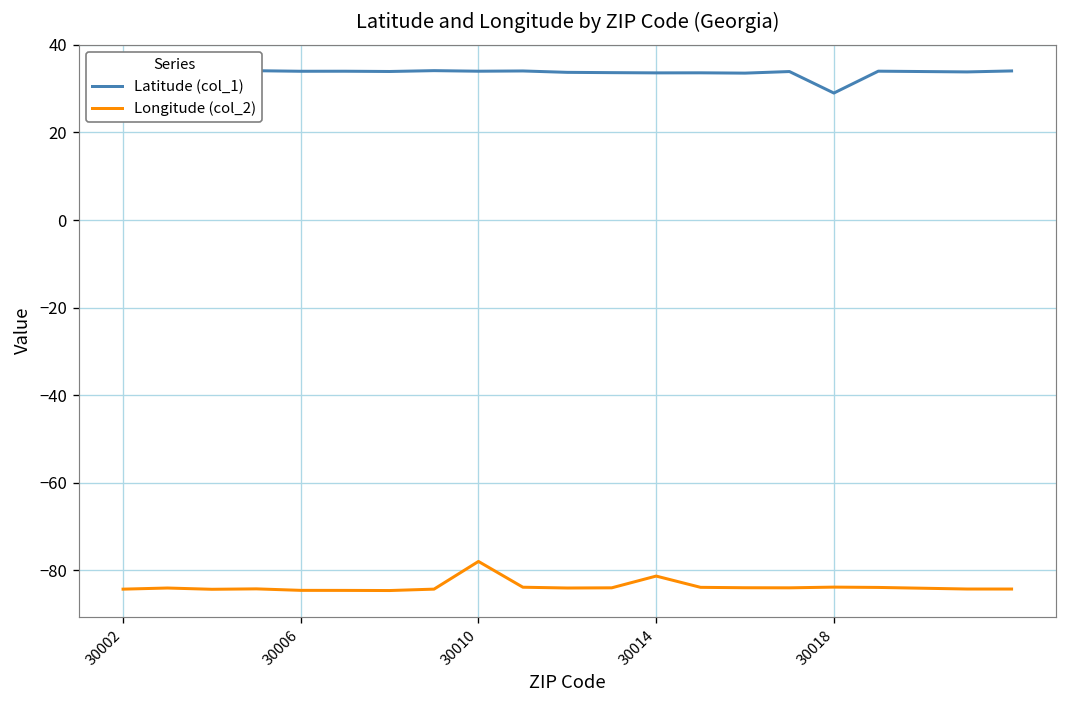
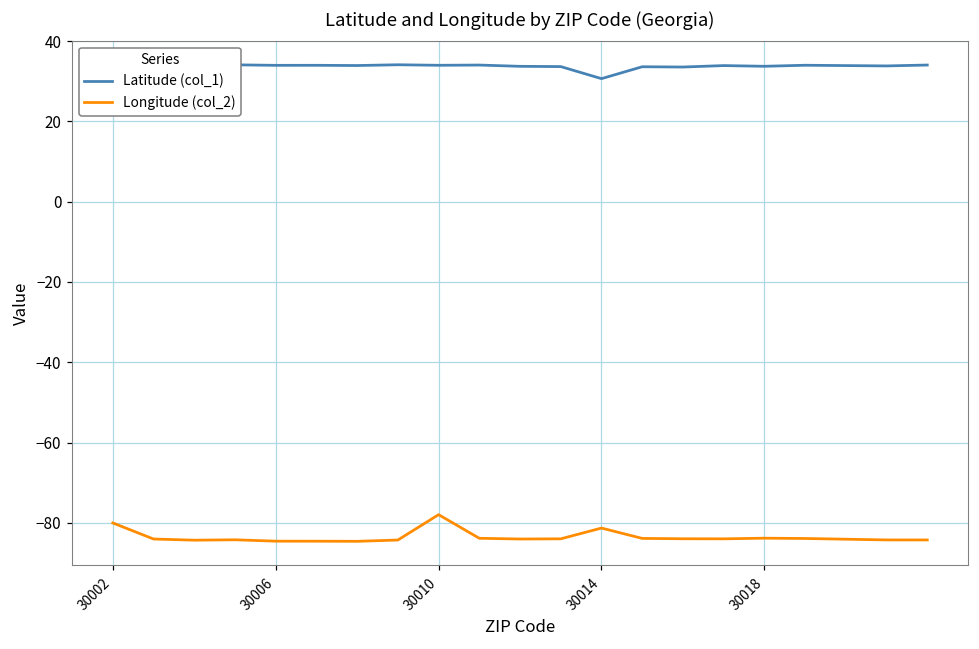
  {
    "Latitude (col_1)": {
      "30006": 34,
      "30010": 34,
-     "30014": 34,
-     "30018": 29
+     "30014": 31,
+     "30018": 34
    },
    "Longitude (col_2)": {
-     "30002": -84,
+     "30002": -80,
      "30006": -85,
      "30010": -78,
      "30014": -81,
      "30018": -84
    }
  }
